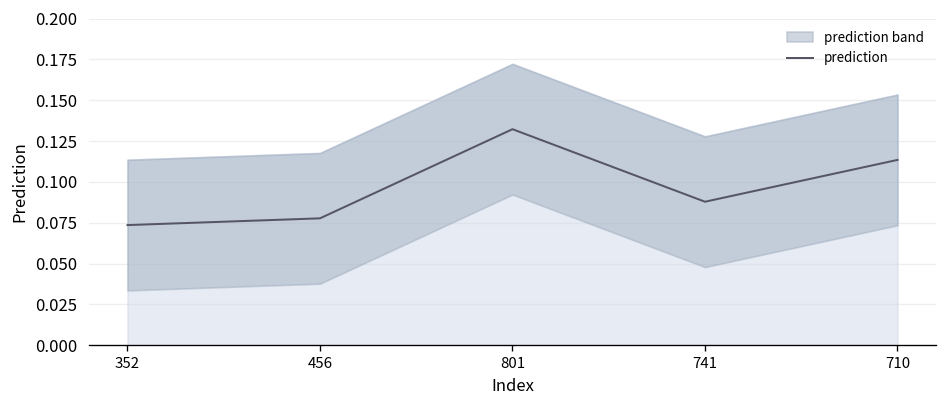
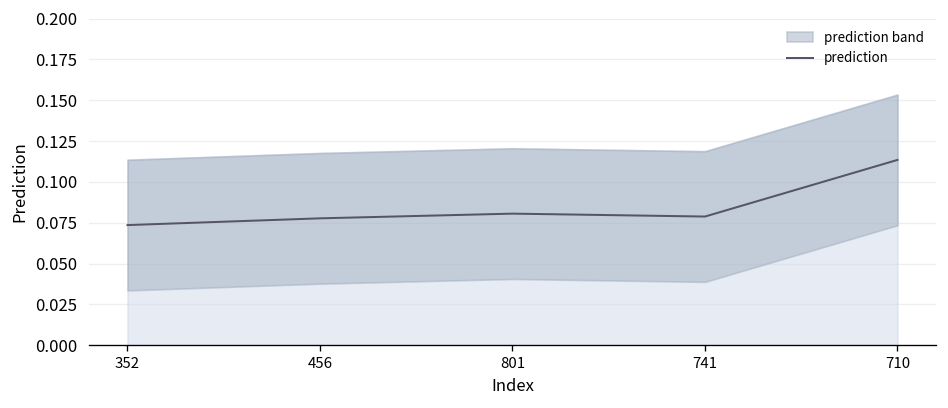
  {
    "prediction": {
      "352": 0.074,
      "456": 0.078,
-     "801": 0.132,
-     "741": 0.088,
+     "801": 0.081,
+     "741": 0.079,
      "710": 0.113
    },
    "prediction band": {
      "352": 0.114,
      "456": 0.118,
      "710": 0.153
    }
  }
